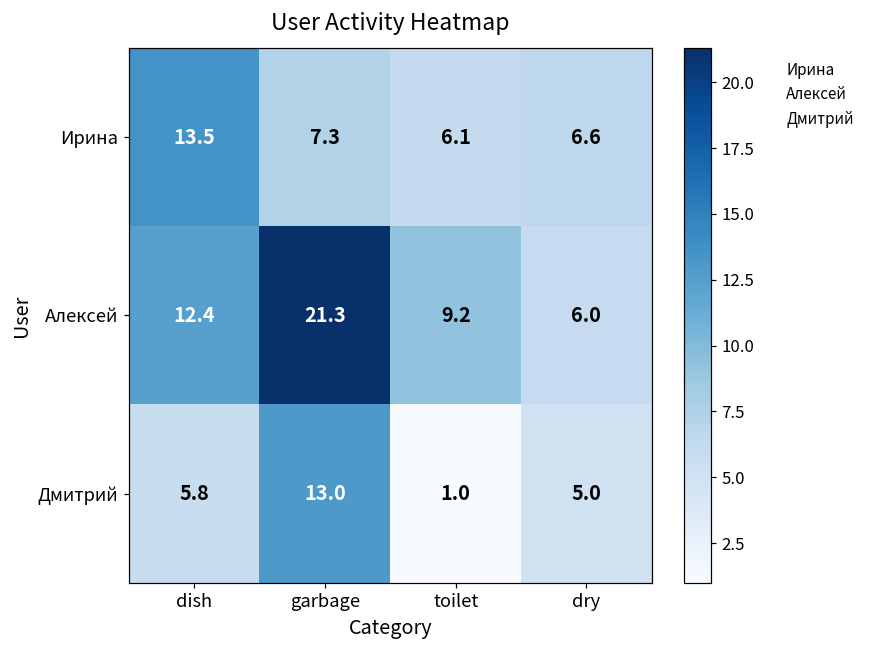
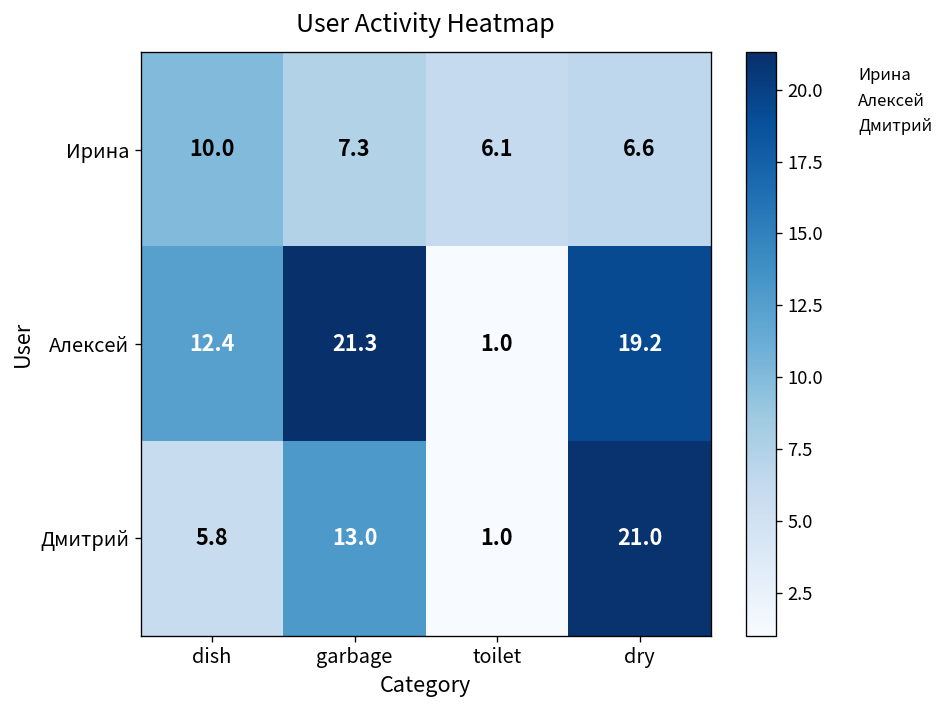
  {
    "Ирина": {
-     "dish": 13.5,
+     "dish": 10.0,
      "garbage": 7.3,
      "toilet": 6.1,
      "dry": 6.6
    },
    "Алексей": {
      "dish": 12.4,
      "garbage": 21.3,
-     "toilet": 9.2,
-     "dry": 6.0
+     "toilet": 1.0,
+     "dry": 19.2
    },
    "Дмитрий": {
      "dish": 5.8,
      "garbage": 13.0,
      "toilet": 1.0,
-     "dry": 5.0
+     "dry": 21.0
    }
  }
